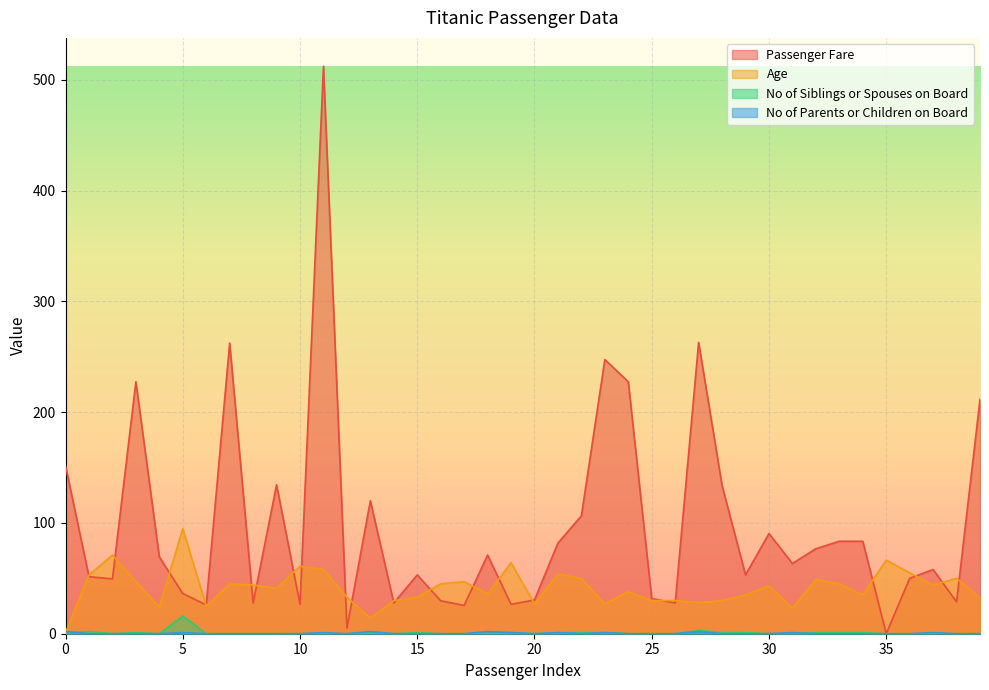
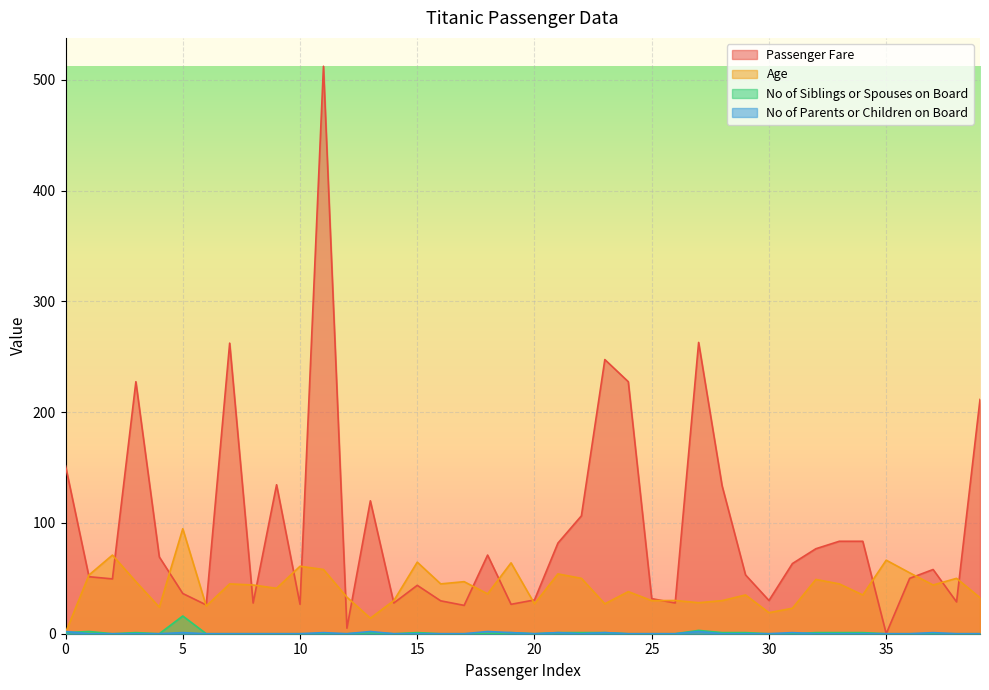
  {
    "Passenger Fare": {
      "0": 152,
      "5": 36,
      "10": 27,
-     "15": 53,
+     "15": 44,
      "20": 31,
-     "30": 91
+     "30": 30
    },
    "Age": {
      "5": 95,
      "10": 61,
-     "15": 33,
+     "15": 65,
      "20": 27,
-     "30": 43,
+     "30": 19,
      "35": 66
    },
    "No of Siblings or Spouses on Board": {
      "5": 16
    },
    "No of Parents or Children on Board": {
      "5": 1
    }
  }
